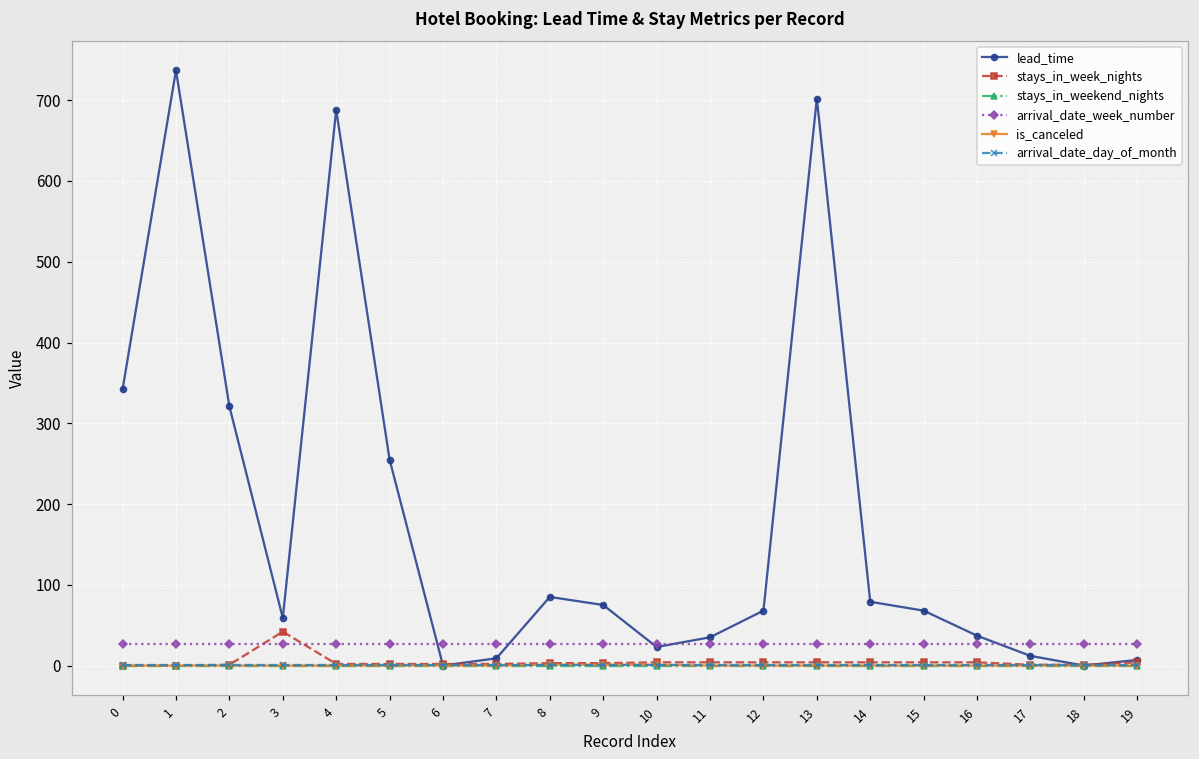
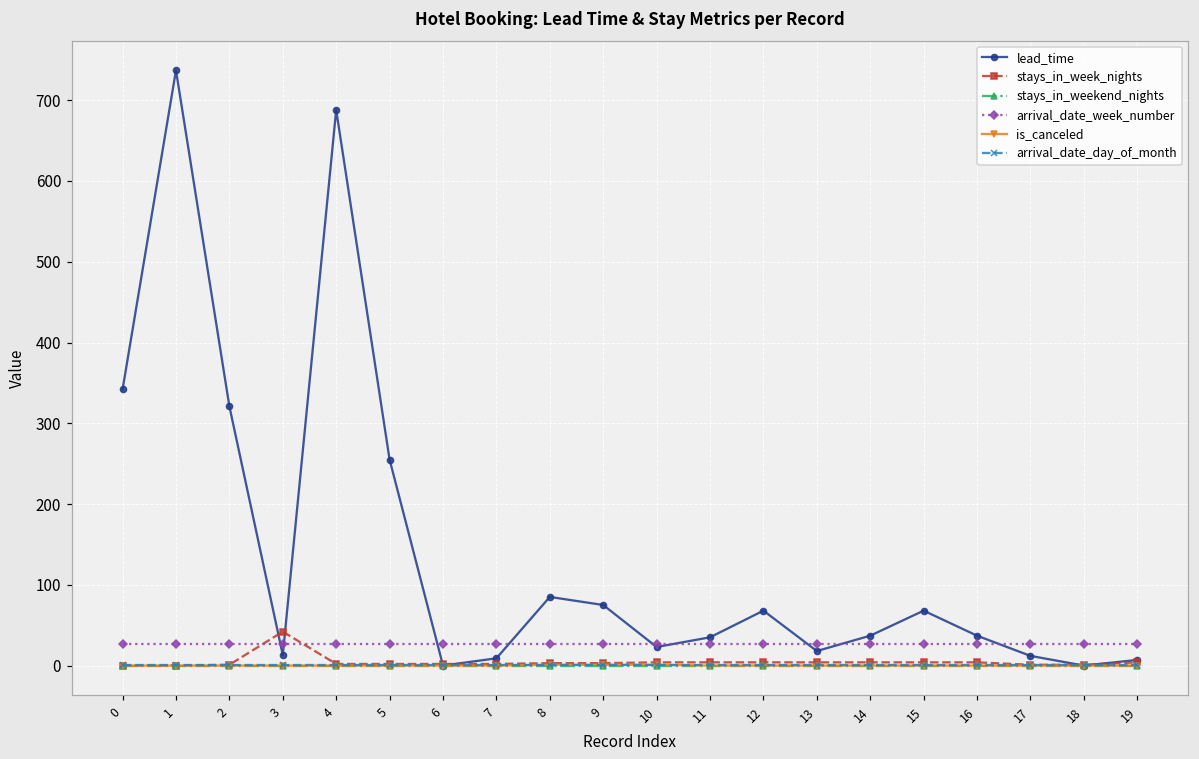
  {
    "lead_time": {
      "0": 340,
      "1": 740,
      "2": 320,
-     "3": 60,
+     "3": 10,
      "4": 690,
      "5": 260,
      "7": 10,
      "8": 90,
      "9": 80,
      "10": 20,
      "11": 40,
      "12": 70,
-     "13": 700,
-     "14": 80,
+     "13": 20,
+     "14": 40,
      "15": 70,
      "16": 40,
      "17": 10
    },
    "stays_in_week_nights": {
      "3": 40
    },
    "arrival_date_week_number": {
      "0": 30,
      "1": 30,
      "2": 30,
      "3": 30,
      "4": 30,
      "5": 30,
      "6": 30,
      "7": 30,
      "8": 30,
      "9": 30,
      "10": 30,
      "11": 30,
      "12": 30,
      "13": 30,
      "14": 30,
      "15": 30,
      "16": 30,
      "17": 30,
      "18": 30,
      "19": 30
    }
  }
